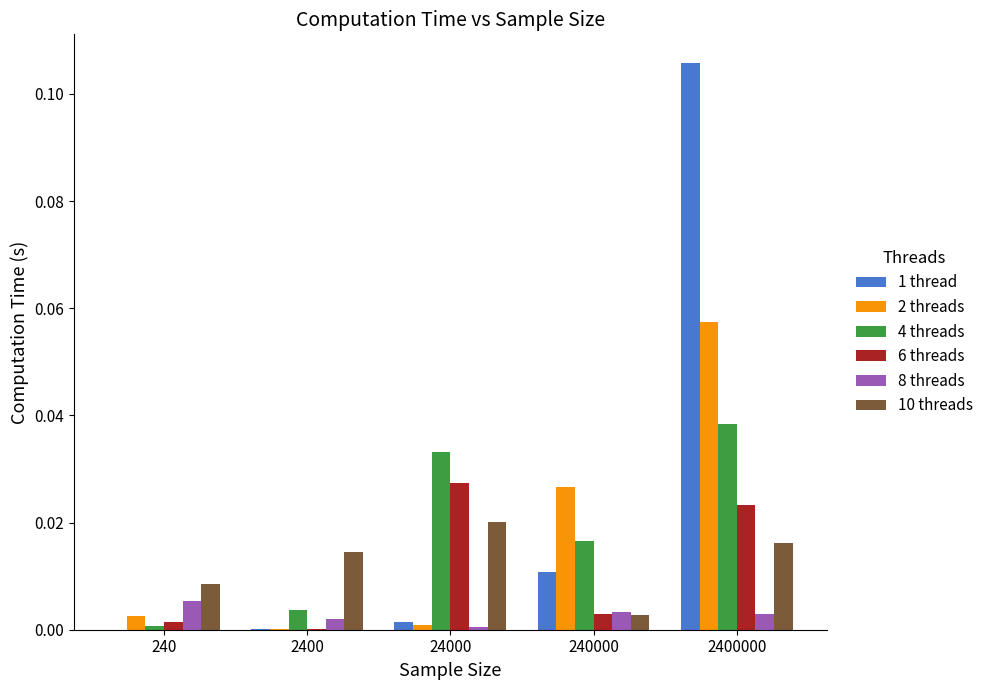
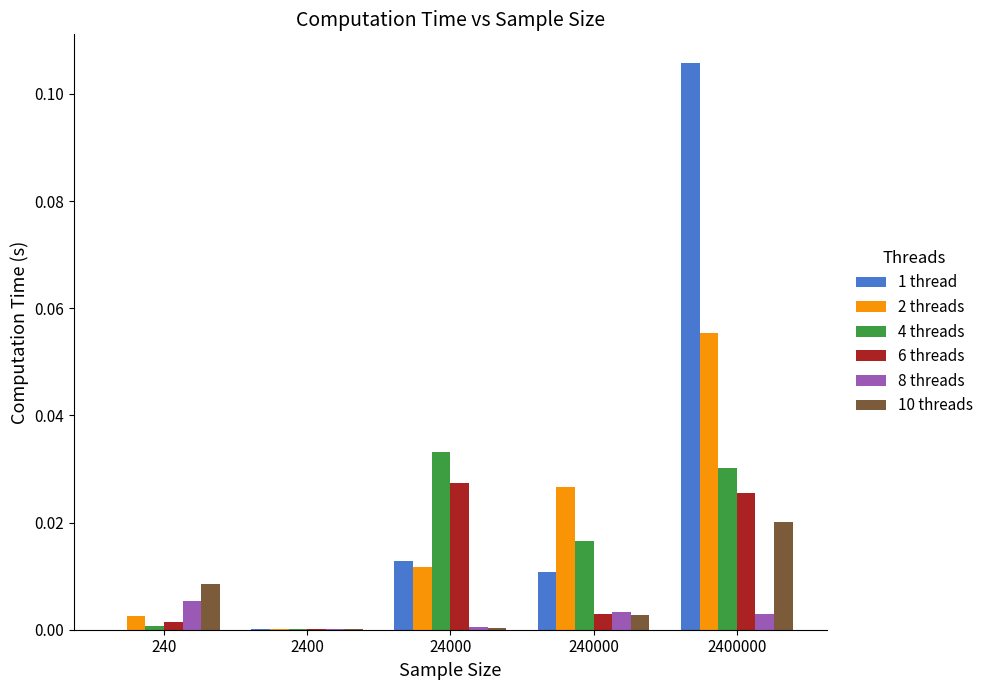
  {
    "1 thread": {
-     "24000": 0.002,
+     "24000": 0.013,
      "240000": 0.011,
      "2400000": 0.106
    },
    "2 threads": {
      "240": 0.003,
-     "24000": 0.001,
+     "24000": 0.012,
      "240000": 0.027,
-     "2400000": 0.057
+     "2400000": 0.055
    },
    "4 threads": {
      "240": 0.001,
-     "2400": 0.004,
+     "2400": 0.000,
      "24000": 0.033,
      "240000": 0.017,
-     "2400000": 0.038
+     "2400000": 0.030
    },
    "6 threads": {
      "240": 0.001,
      "24000": 0.027,
      "240000": 0.003,
-     "2400000": 0.023
+     "2400000": 0.026
    },
    "8 threads": {
      "240": 0.005,
-     "2400": 0.002,
+     "2400": 0.000,
      "240000": 0.003,
      "2400000": 0.003
    },
    "10 threads": {
      "240": 0.009,
-     "2400": 0.014,
-     "24000": 0.020,
+     "2400": 0.000,
+     "24000": 0.000,
      "240000": 0.003,
-     "2400000": 0.016
+     "2400000": 0.020
    }
  }
